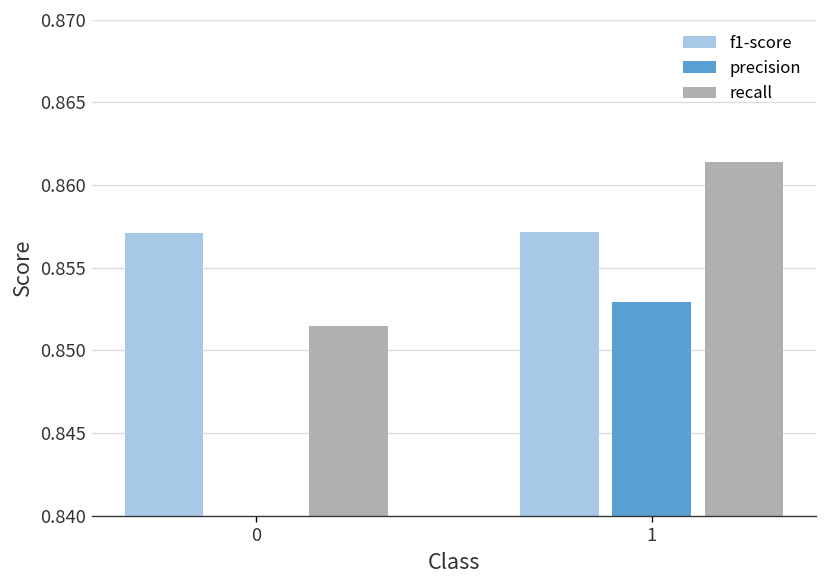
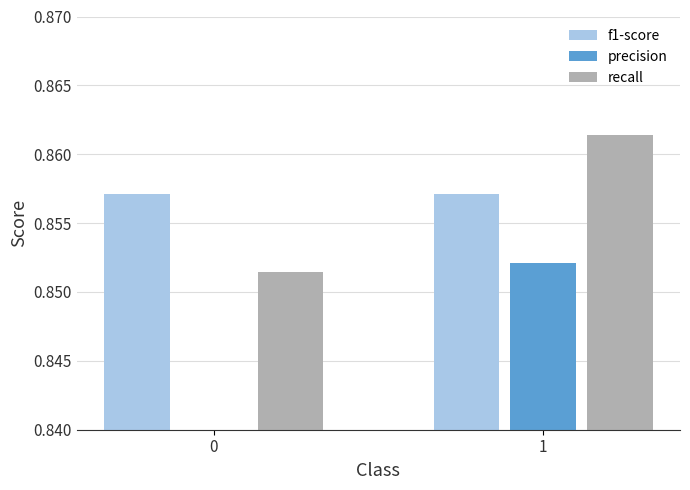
  {
    "f1-score": {
      "0": 0.8571,
      "1": 0.8571
    },
    "precision": {
-     "1": 0.8529
+     "1": 0.8521
    },
    "recall": {
      "0": 0.8515,
      "1": 0.8614
    }
  }
